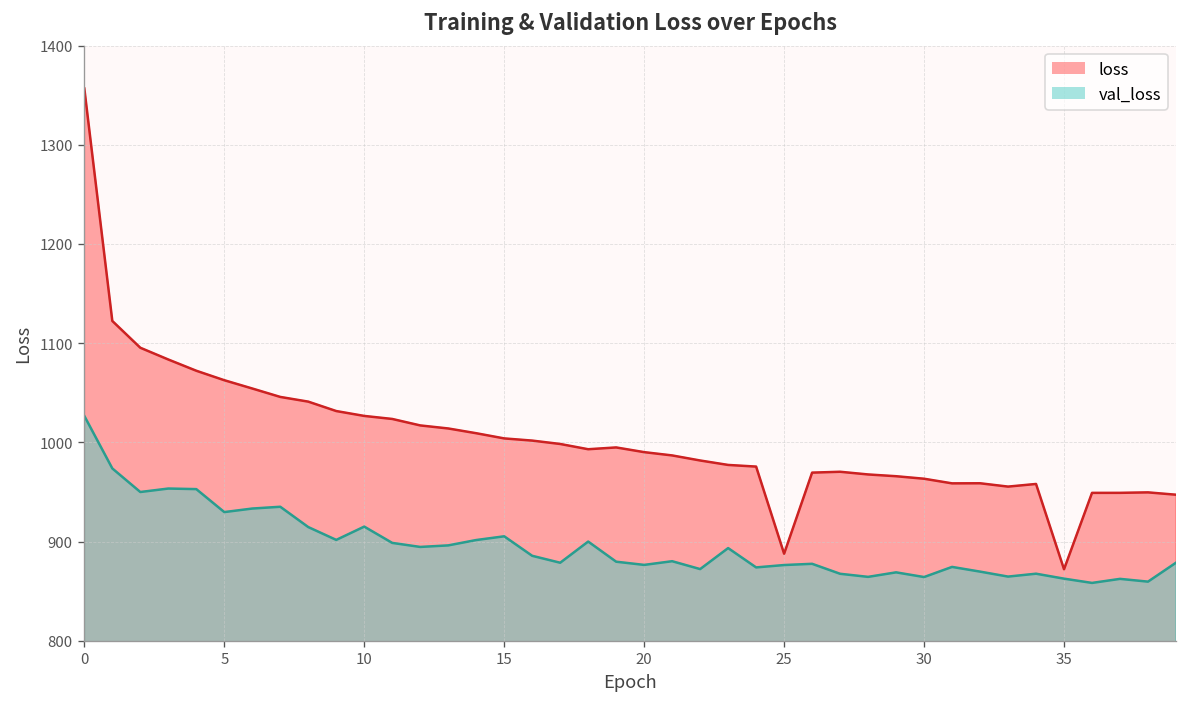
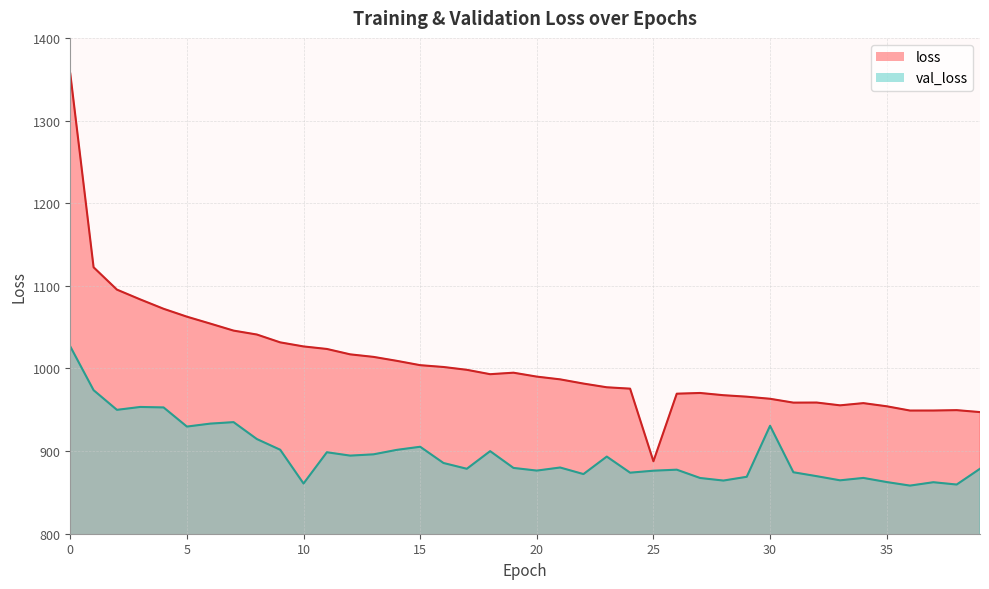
  {
    "loss": {
      "0": 1360,
      "5": 1060,
      "10": 1030,
      "15": 1000,
      "20": 990,
      "25": 890,
      "30": 960,
-     "35": 870
+     "35": 950
    },
    "val_loss": {
      "0": 1030,
      "5": 930,
-     "10": 920,
+     "10": 860,
      "15": 910,
      "20": 880,
      "25": 880,
-     "30": 860,
+     "30": 930,
      "35": 860
    }
  }
